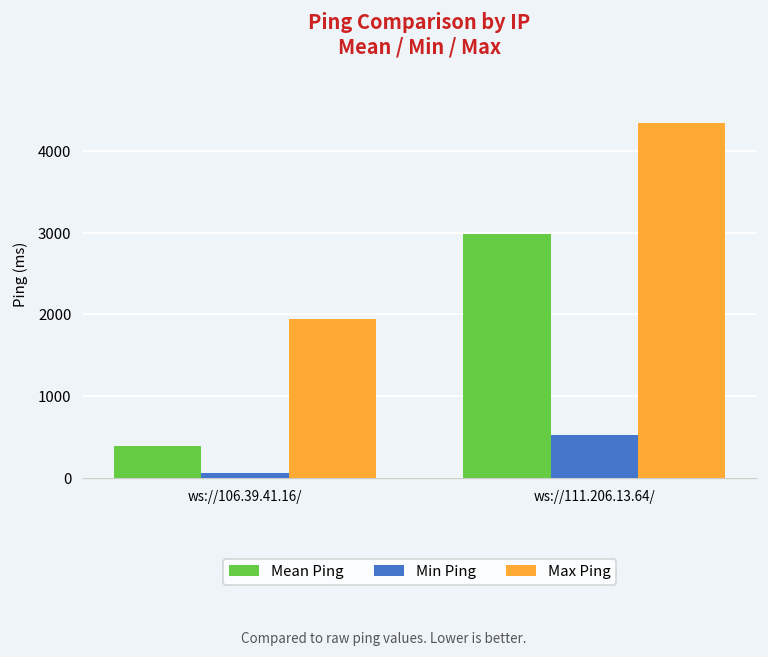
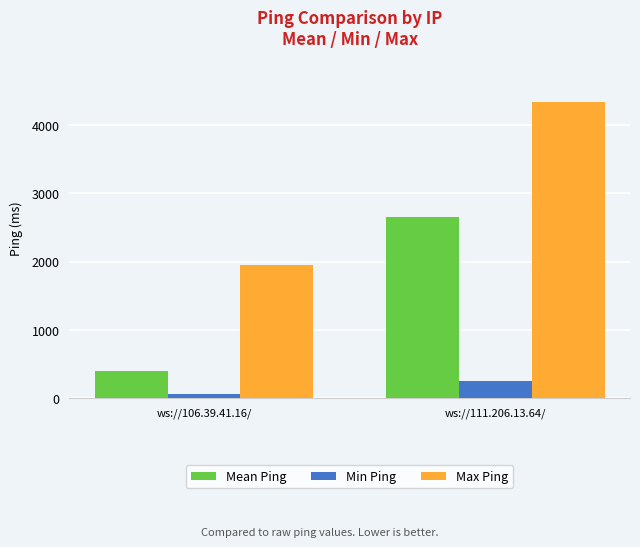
  {
    "Mean Ping": {
      "ws://106.39.41.16/": 400,
-     "ws://111.206.13.64/": 3000
+     "ws://111.206.13.64/": 2700
    },
    "Min Ping": {
      "ws://106.39.41.16/": 100,
-     "ws://111.206.13.64/": 500
+     "ws://111.206.13.64/": 300
    },
    "Max Ping": {
      "ws://106.39.41.16/": 1900,
      "ws://111.206.13.64/": 4300
    }
  }
